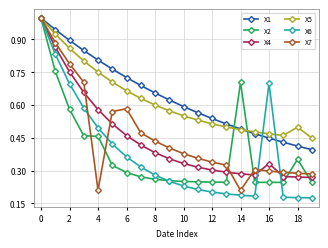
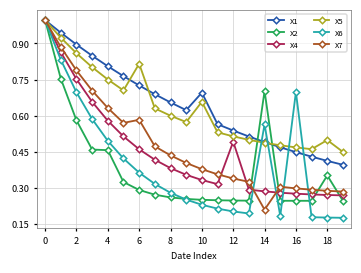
  {
    "X1": {
      "2": 0.90,
      "4": 0.81,
      "6": 0.73,
      "8": 0.65,
-     "10": 0.59,
+     "10": 0.70,
      "12": 0.54,
      "16": 0.45,
      "18": 0.41
    },
    "X2": {
      "2": 0.58,
      "4": 0.46,
      "6": 0.29,
      "8": 0.26,
      "10": 0.25,
      "12": 0.25,
      "14": 0.70,
      "16": 0.25,
      "18": 0.35
    },
    "X4": {
      "2": 0.75,
      "4": 0.58,
      "6": 0.46,
      "8": 0.38,
      "10": 0.33,
-     "12": 0.30,
+     "12": 0.49,
      "14": 0.29,
-     "16": 0.33,
+     "16": 0.28,
      "18": 0.27
    },
    "X5": {
      "2": 0.86,
      "4": 0.75,
-     "6": 0.66,
+     "6": 0.82,
      "8": 0.60,
-     "10": 0.55,
+     "10": 0.66,
      "12": 0.51,
      "16": 0.47,
      "18": 0.50
    },
    "X6": {
      "2": 0.70,
      "4": 0.50,
      "6": 0.36,
      "8": 0.28,
      "10": 0.23,
      "12": 0.20,
-     "14": 0.19,
+     "14": 0.56,
      "16": 0.70,
      "18": 0.18
    },
    "X7": {
      "2": 0.79,
-     "4": 0.21,
+     "4": 0.63,
      "6": 0.58,
      "8": 0.43,
      "10": 0.38,
      "12": 0.34,
      "14": 0.21,
      "16": 0.30,
      "18": 0.29
    }
  }
